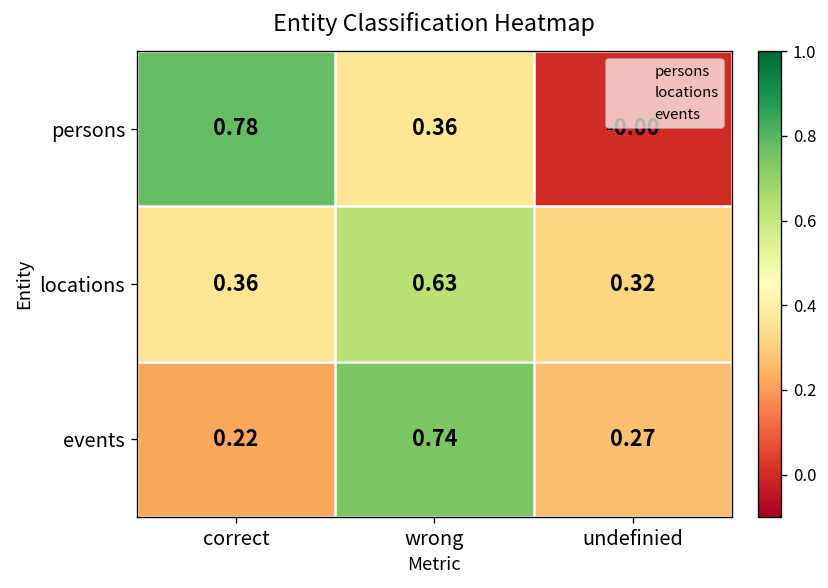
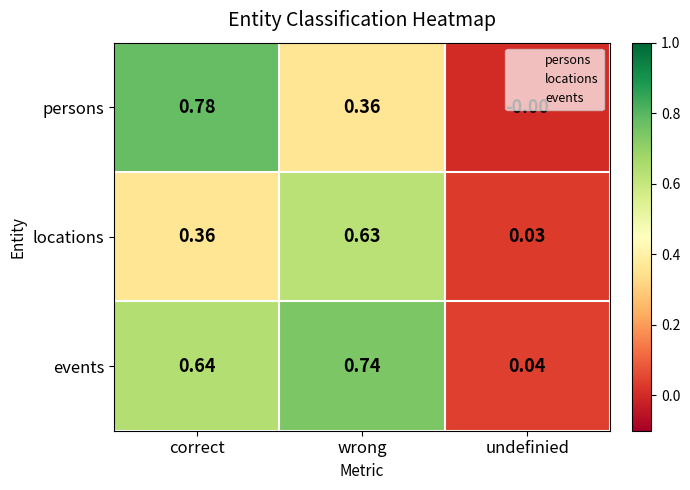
  {
    "persons": {
      "correct": 0.78,
      "wrong": 0.36
    },
    "locations": {
      "correct": 0.36,
      "wrong": 0.63,
-     "undefinied": 0.32
+     "undefinied": 0.03
    },
    "events": {
-     "correct": 0.22,
+     "correct": 0.64,
      "wrong": 0.74,
-     "undefinied": 0.27
+     "undefinied": 0.04
    }
  }
